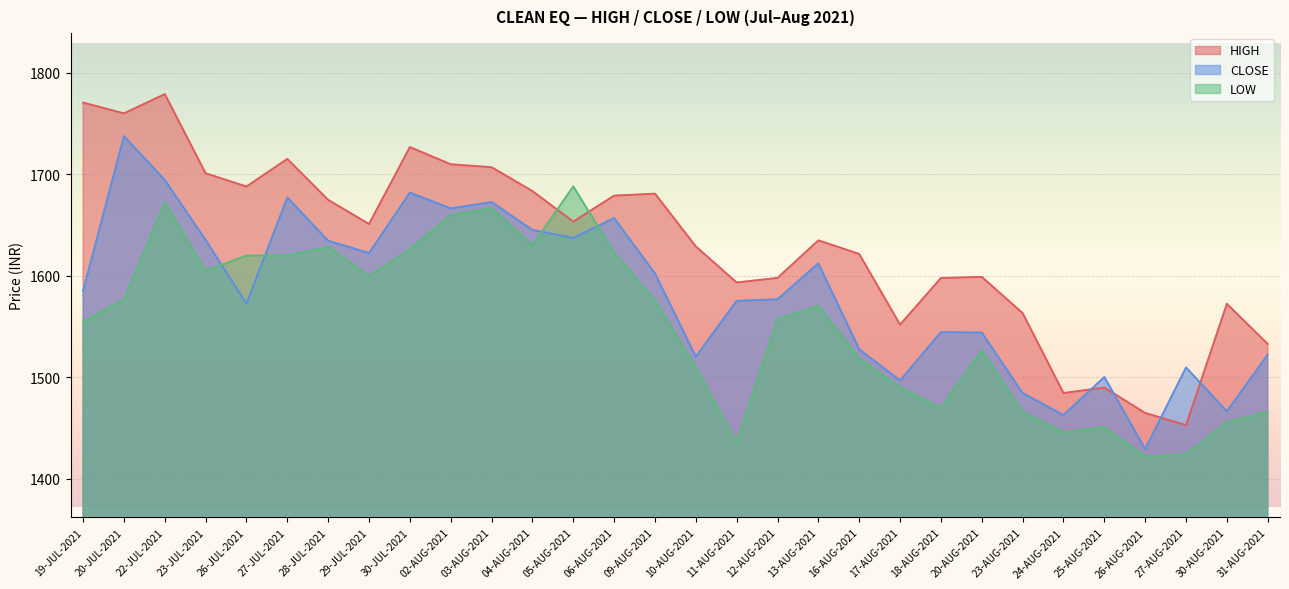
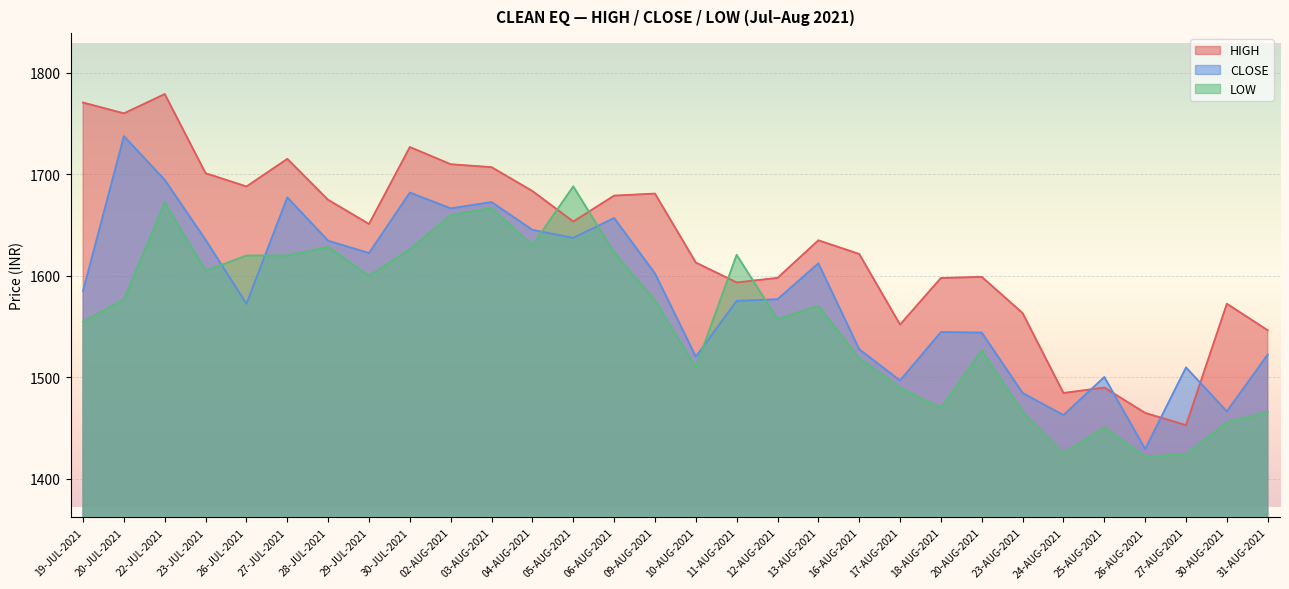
  {
    "HIGH": {
      "19-JUL-2021": 1771,
      "20-JUL-2021": 1760,
      "22-JUL-2021": 1779,
      "23-JUL-2021": 1701,
      "26-JUL-2021": 1688,
      "27-JUL-2021": 1715,
      "28-JUL-2021": 1675,
      "29-JUL-2021": 1651,
      "30-JUL-2021": 1727,
      "02-AUG-2021": 1710,
      "03-AUG-2021": 1707,
      "04-AUG-2021": 1684,
      "05-AUG-2021": 1654,
      "06-AUG-2021": 1679,
      "09-AUG-2021": 1681,
-     "10-AUG-2021": 1629,
+     "10-AUG-2021": 1613,
      "11-AUG-2021": 1594,
      "12-AUG-2021": 1598,
      "13-AUG-2021": 1635,
      "16-AUG-2021": 1622,
      "17-AUG-2021": 1552,
      "18-AUG-2021": 1598,
      "20-AUG-2021": 1599,
      "23-AUG-2021": 1563,
      "24-AUG-2021": 1485,
      "25-AUG-2021": 1490,
      "26-AUG-2021": 1465,
      "27-AUG-2021": 1453,
      "30-AUG-2021": 1573,
-     "31-AUG-2021": 1533
+     "31-AUG-2021": 1546
    },
    "CLOSE": {
      "19-JUL-2021": 1585,
      "20-JUL-2021": 1738,
      "22-JUL-2021": 1694,
      "23-JUL-2021": 1635,
      "26-JUL-2021": 1573,
      "27-JUL-2021": 1677,
      "28-JUL-2021": 1635,
      "29-JUL-2021": 1622,
      "30-JUL-2021": 1682,
      "02-AUG-2021": 1666,
      "03-AUG-2021": 1673,
      "04-AUG-2021": 1645,
      "05-AUG-2021": 1637,
      "06-AUG-2021": 1657,
      "09-AUG-2021": 1602,
      "10-AUG-2021": 1520,
      "11-AUG-2021": 1575,
      "12-AUG-2021": 1577,
      "13-AUG-2021": 1612,
      "16-AUG-2021": 1528,
      "17-AUG-2021": 1497,
      "18-AUG-2021": 1545,
      "20-AUG-2021": 1544,
      "23-AUG-2021": 1485,
      "24-AUG-2021": 1463,
      "25-AUG-2021": 1500,
      "26-AUG-2021": 1429,
      "27-AUG-2021": 1510,
      "30-AUG-2021": 1467,
      "31-AUG-2021": 1523
    },
    "LOW": {
      "19-JUL-2021": 1555,
      "20-JUL-2021": 1577,
      "22-JUL-2021": 1672,
      "23-JUL-2021": 1605,
      "26-JUL-2021": 1620,
      "27-JUL-2021": 1620,
      "28-JUL-2021": 1629,
      "29-JUL-2021": 1600,
      "30-JUL-2021": 1626,
      "02-AUG-2021": 1660,
      "03-AUG-2021": 1667,
      "04-AUG-2021": 1630,
      "05-AUG-2021": 1688,
      "06-AUG-2021": 1623,
      "09-AUG-2021": 1576,
      "10-AUG-2021": 1510,
-     "11-AUG-2021": 1436,
+     "11-AUG-2021": 1621,
      "12-AUG-2021": 1557,
      "13-AUG-2021": 1570,
      "16-AUG-2021": 1519,
      "17-AUG-2021": 1490,
      "18-AUG-2021": 1470,
      "20-AUG-2021": 1527,
      "23-AUG-2021": 1466,
-     "24-AUG-2021": 1446,
+     "24-AUG-2021": 1425,
      "25-AUG-2021": 1451,
      "26-AUG-2021": 1422,
      "27-AUG-2021": 1424,
      "30-AUG-2021": 1456,
      "31-AUG-2021": 1466
    }
  }
